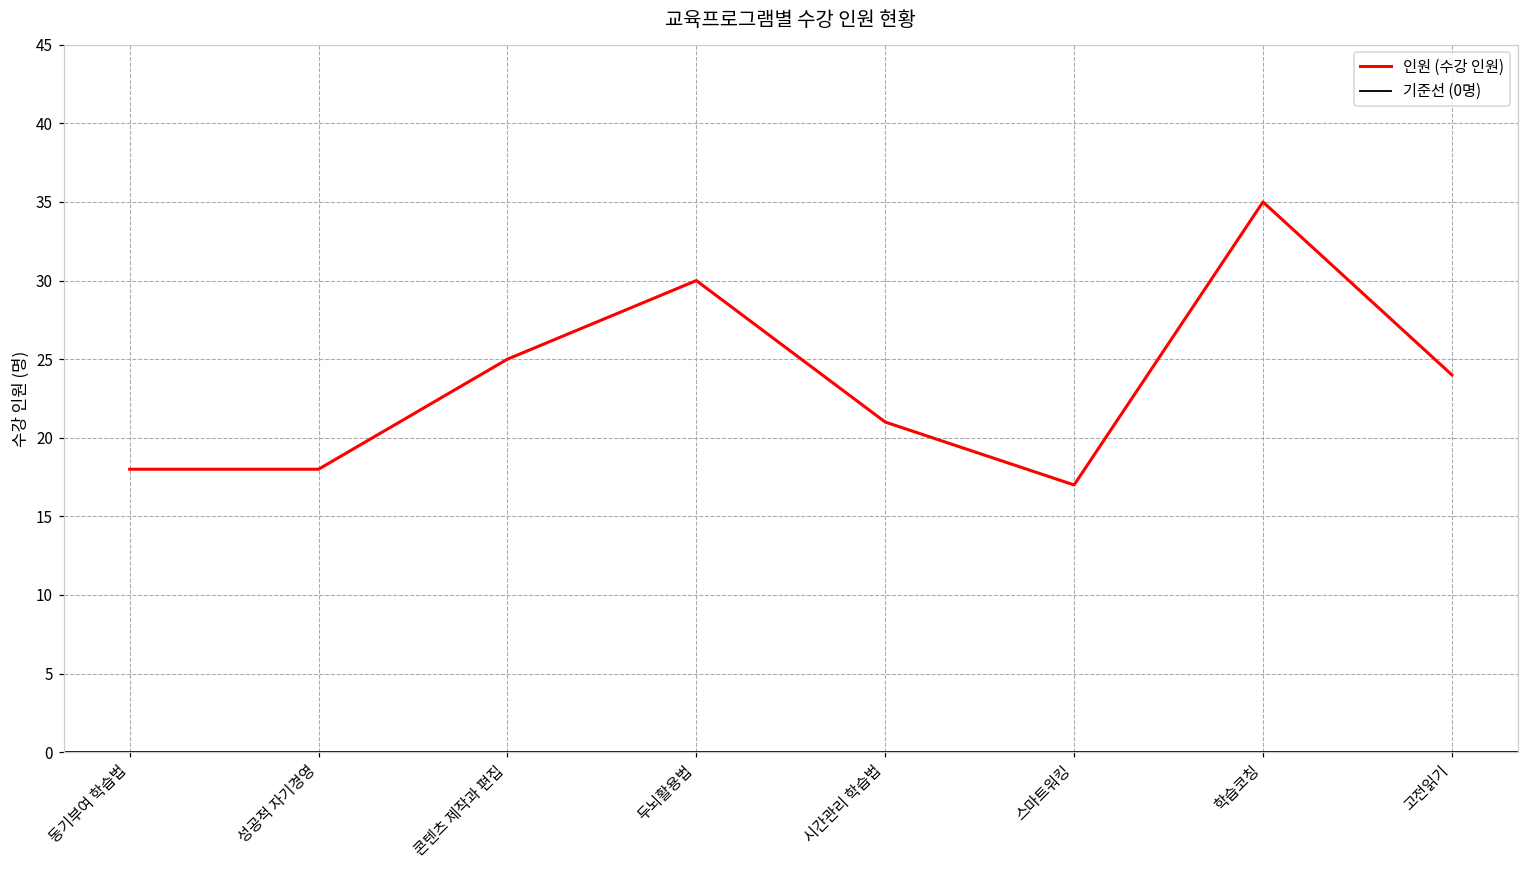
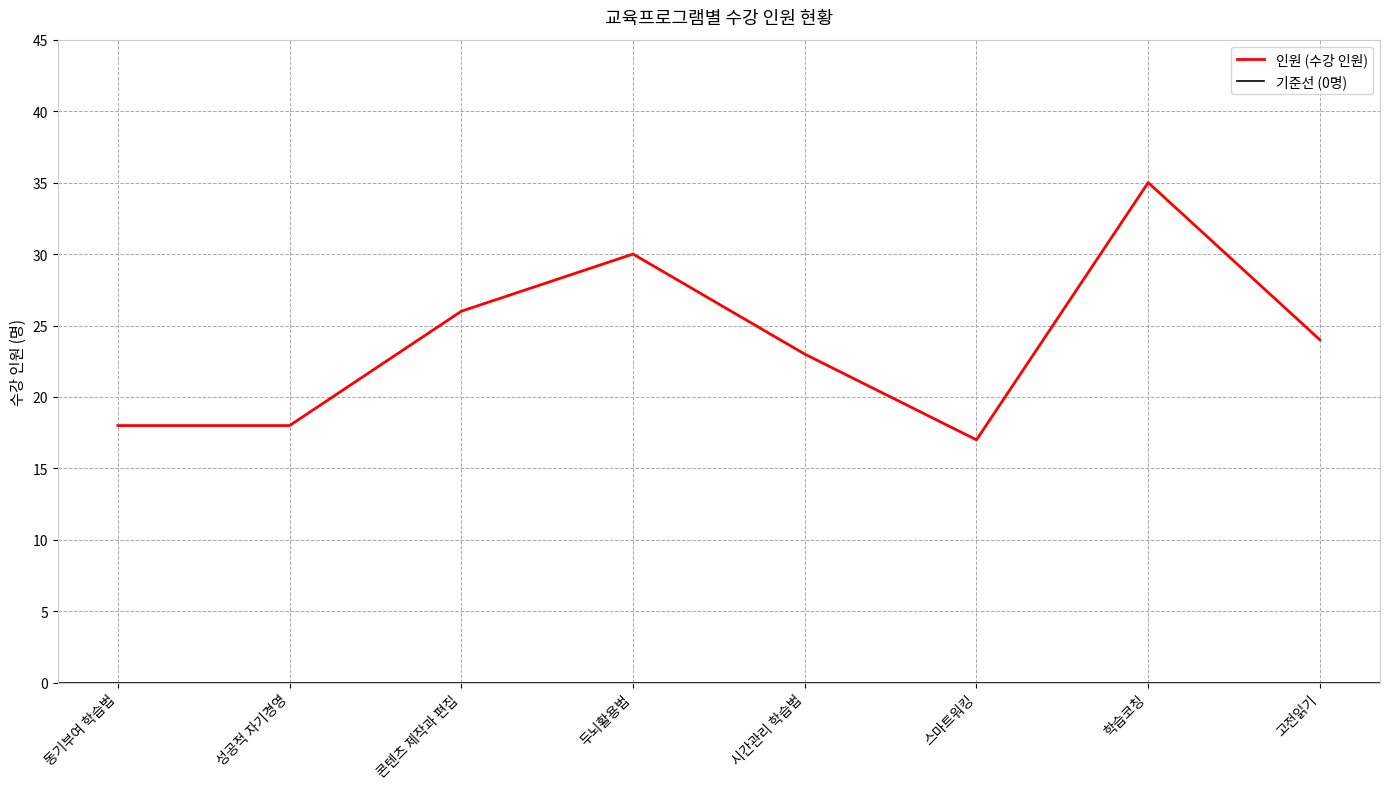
  {
    "동기부여 학습법": 18,
    "성공적 자기경영": 18,
-   "콘텐츠 제작과 편집": 25,
+   "콘텐츠 제작과 편집": 26,
    "두뇌활용법": 30,
-   "시간관리 학습법": 21,
+   "시간관리 학습법": 23,
    "스마트워킹": 17,
    "학습코칭": 35,
    "고전읽기": 24
  }
